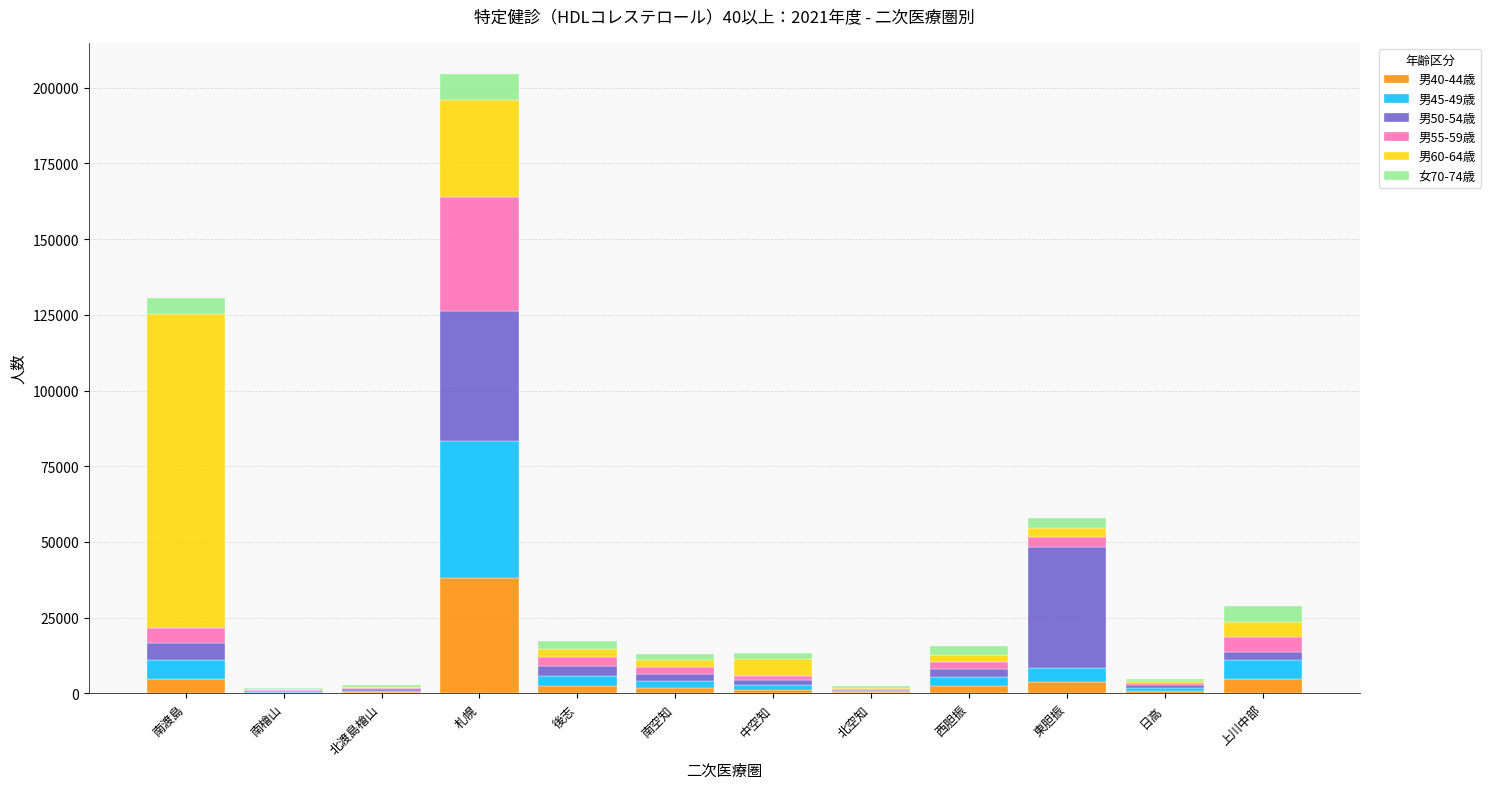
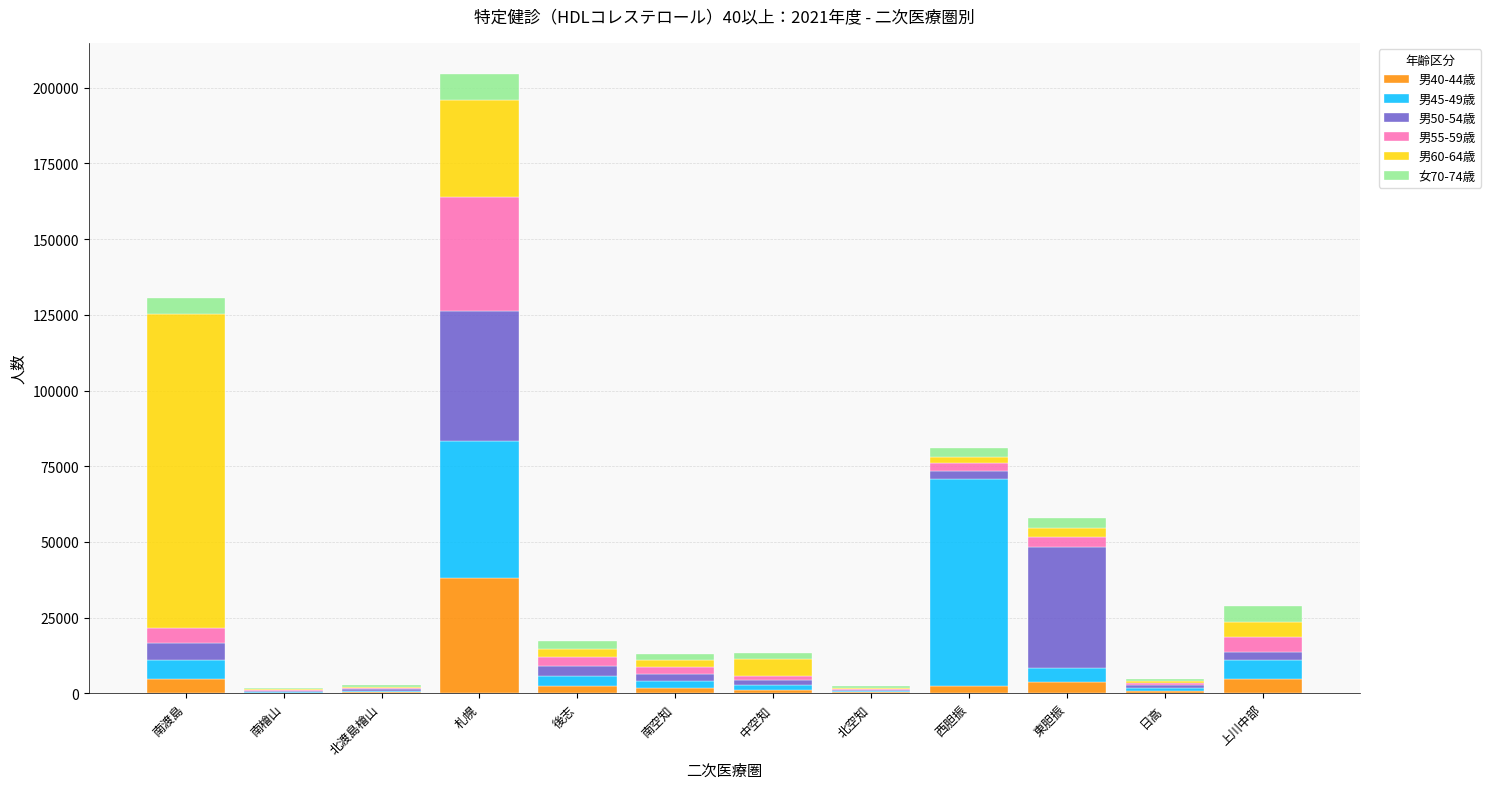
  {
    "男40-44歳": {
      "南渡島": 5000,
      "札幌": 38000,
      "後志": 3000,
      "南空知": 2000,
      "中空知": 1000,
      "西胆振": 2000,
      "東胆振": 4000,
      "上川中部": 5000
    },
    "男45-49歳": {
      "南渡島": 6000,
      "札幌": 45000,
      "後志": 3000,
      "南空知": 2000,
      "中空知": 2000,
-     "西胆振": 3000,
+     "西胆振": 69000,
      "東胆振": 5000,
      "日高": 1000,
      "上川中部": 6000
    },
    "男50-54歳": {
      "南渡島": 6000,
      "札幌": 43000,
      "後志": 3000,
      "南空知": 2000,
      "中空知": 2000,
      "西胆振": 3000,
      "東胆振": 40000,
      "日高": 1000,
      "上川中部": 3000
    },
    "男55-59歳": {
      "南渡島": 5000,
      "札幌": 38000,
      "後志": 3000,
      "南空知": 2000,
      "中空知": 1000,
      "西胆振": 2000,
      "東胆振": 3000,
      "上川中部": 5000
    },
    "男60-64歳": {
      "南渡島": 104000,
      "札幌": 32000,
      "後志": 3000,
      "南空知": 2000,
      "中空知": 6000,
      "西胆振": 2000,
      "東胆振": 3000,
      "上川中部": 5000
    },
    "女70-74歳": {
      "南渡島": 5000,
      "札幌": 9000,
      "後志": 3000,
      "南空知": 2000,
      "中空知": 2000,
      "西胆振": 3000,
      "東胆振": 3000,
      "上川中部": 6000
    }
  }
